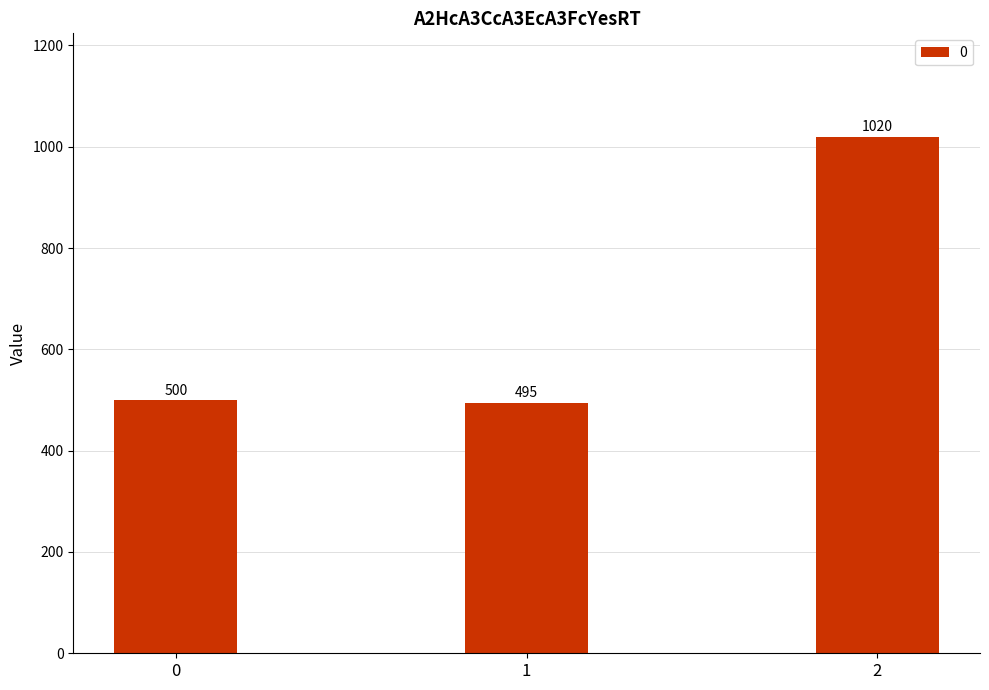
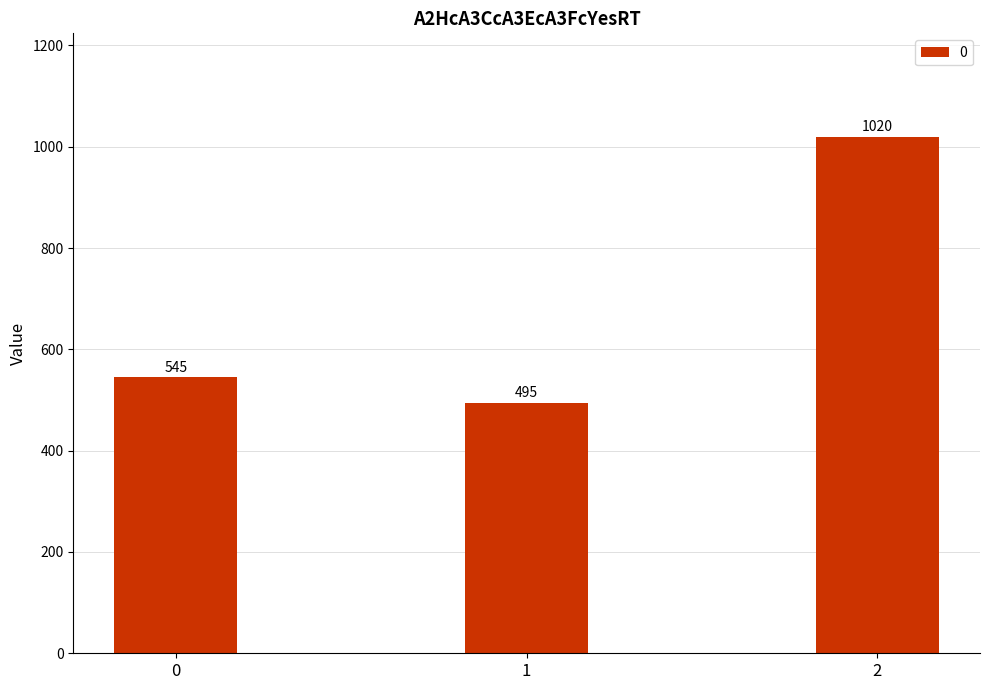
  {
-   "0": 500,
+   "0": 545,
    "1": 495,
    "2": 1020
  }
